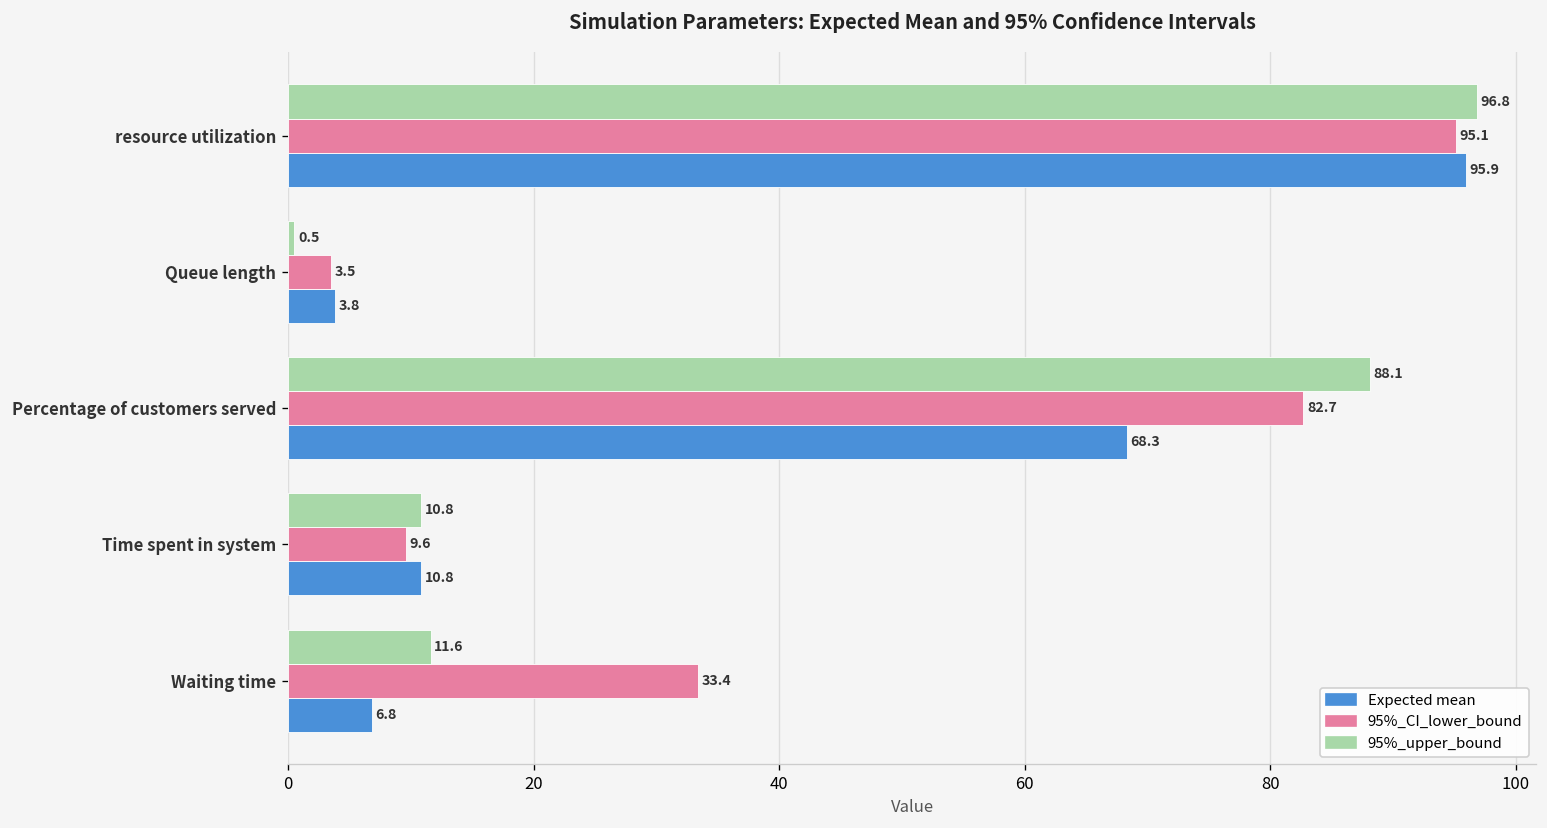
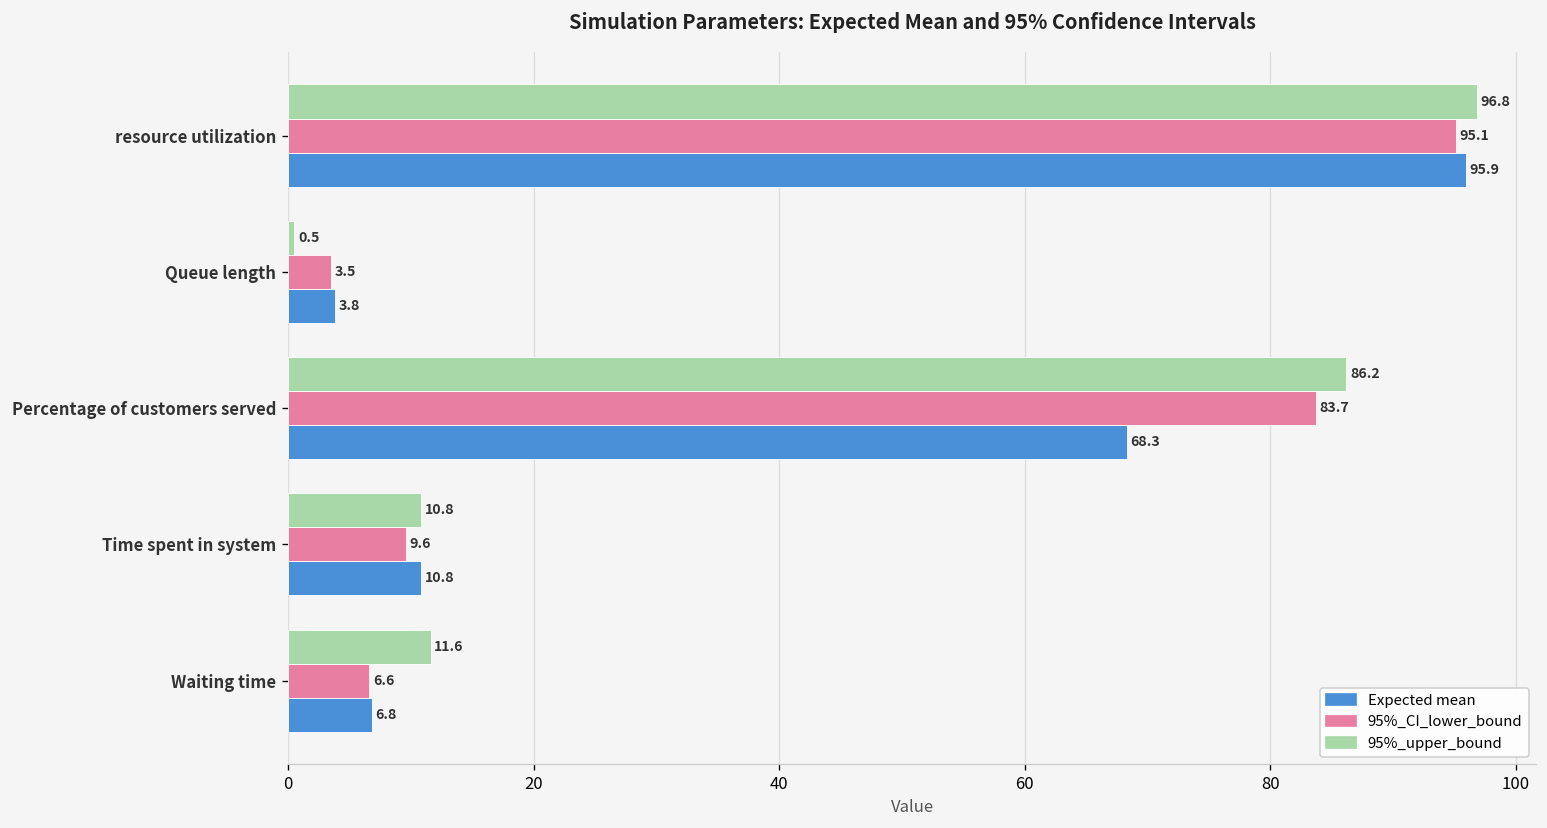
  {
    "Expected mean": {
      "resource utilization": 95.9,
      "Queue length": 3.8,
      "Percentage of customers served": 68.3,
      "Time spent in system": 10.8,
      "Waiting time": 6.8
    },
    "95%_CI_lower_bound": {
      "resource utilization": 95.1,
      "Queue length": 3.5,
-     "Percentage of customers served": 82.7,
+     "Percentage of customers served": 83.7,
      "Time spent in system": 9.6,
-     "Waiting time": 33.4
+     "Waiting time": 6.6
    },
    "95%_upper_bound": {
      "resource utilization": 96.8,
      "Queue length": 0.5,
-     "Percentage of customers served": 88.1,
+     "Percentage of customers served": 86.2,
      "Time spent in system": 10.8,
      "Waiting time": 11.6
    }
  }
